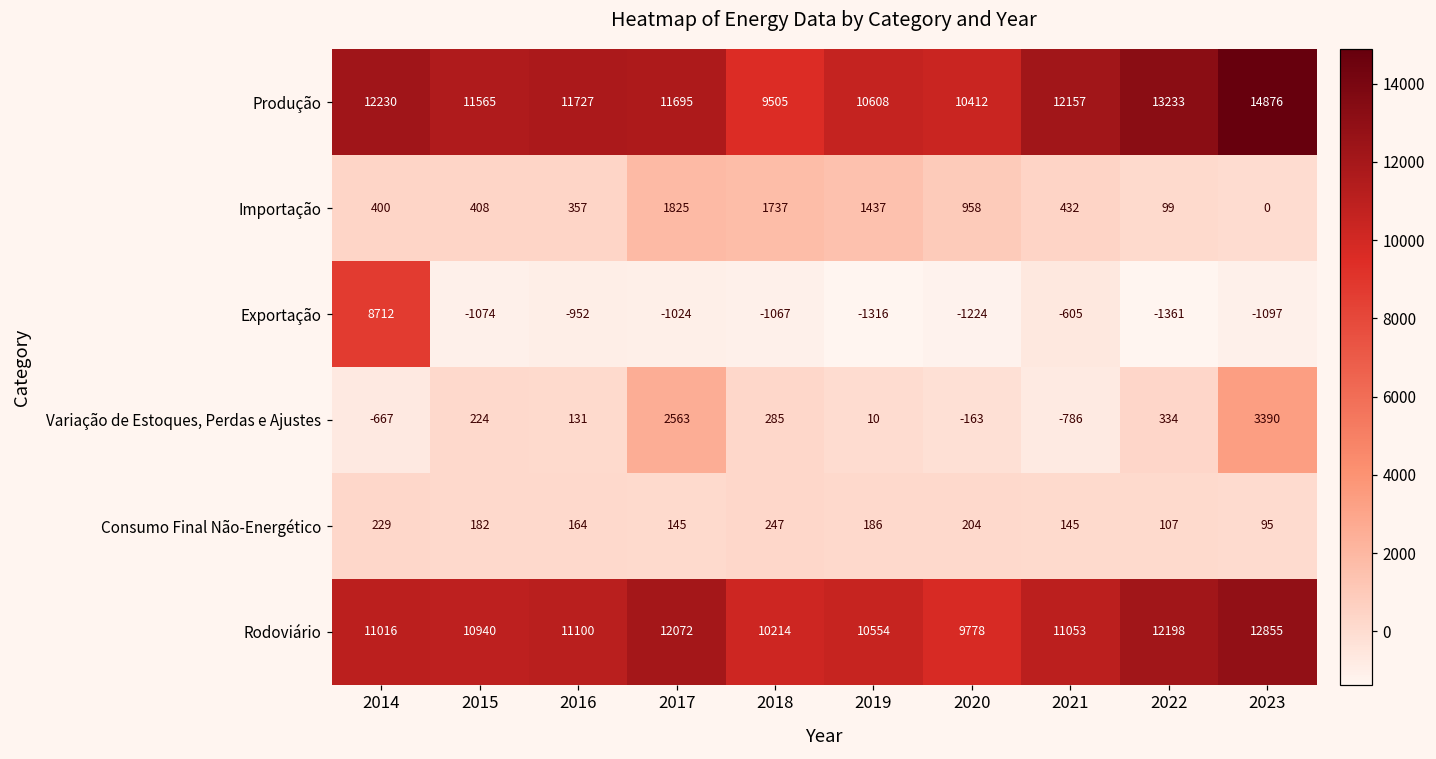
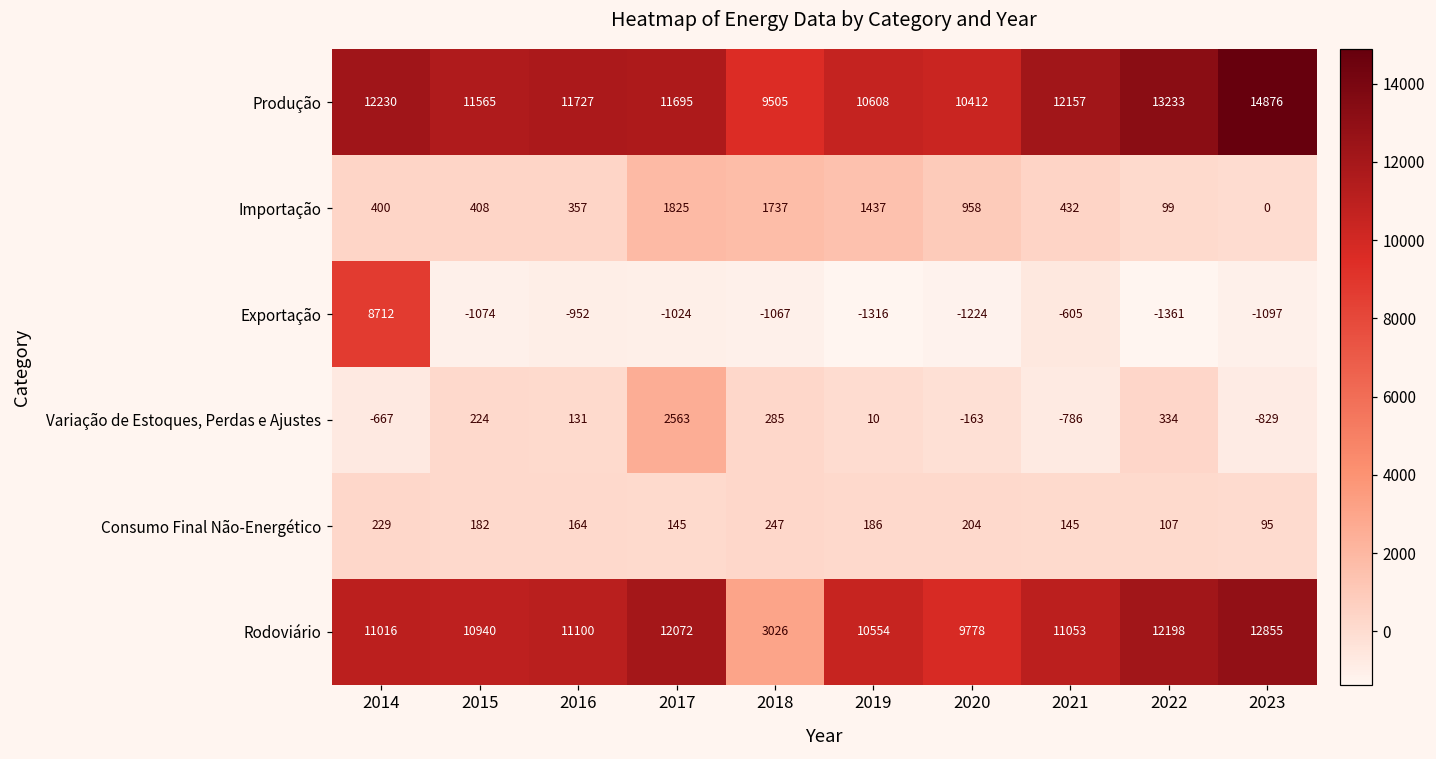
  {
    "Produção": {
      "2014": 12230,
      "2015": 11565,
      "2016": 11727,
      "2017": 11695,
      "2018": 9505,
      "2019": 10608,
      "2020": 10412,
      "2021": 12157,
      "2022": 13233,
      "2023": 14876
    },
    "Importação": {
      "2014": 400,
      "2015": 408,
      "2016": 357,
      "2017": 1825,
      "2018": 1737,
      "2019": 1437,
      "2020": 958,
      "2021": 432,
      "2022": 99,
      "2023": 0
    },
    "Exportação": {
      "2014": 8712,
      "2015": -1074,
      "2016": -952,
      "2017": -1024,
      "2018": -1067,
      "2019": -1316,
      "2020": -1224,
      "2021": -605,
      "2022": -1361,
      "2023": -1097
    },
    "Variação de Estoques, Perdas e Ajustes": {
      "2014": -667,
      "2015": 224,
      "2016": 131,
      "2017": 2563,
      "2018": 285,
      "2019": 10,
      "2020": -163,
      "2021": -786,
      "2022": 334,
-     "2023": 3390
+     "2023": -829
    },
    "Consumo Final Não-Energético": {
      "2014": 229,
      "2015": 182,
      "2016": 164,
      "2017": 145,
      "2018": 247,
      "2019": 186,
      "2020": 204,
      "2021": 145,
      "2022": 107,
      "2023": 95
    },
    "Rodoviário": {
      "2014": 11016,
      "2015": 10940,
      "2016": 11100,
      "2017": 12072,
-     "2018": 10214,
+     "2018": 3026,
      "2019": 10554,
      "2020": 9778,
      "2021": 11053,
      "2022": 12198,
      "2023": 12855
    }
  }
